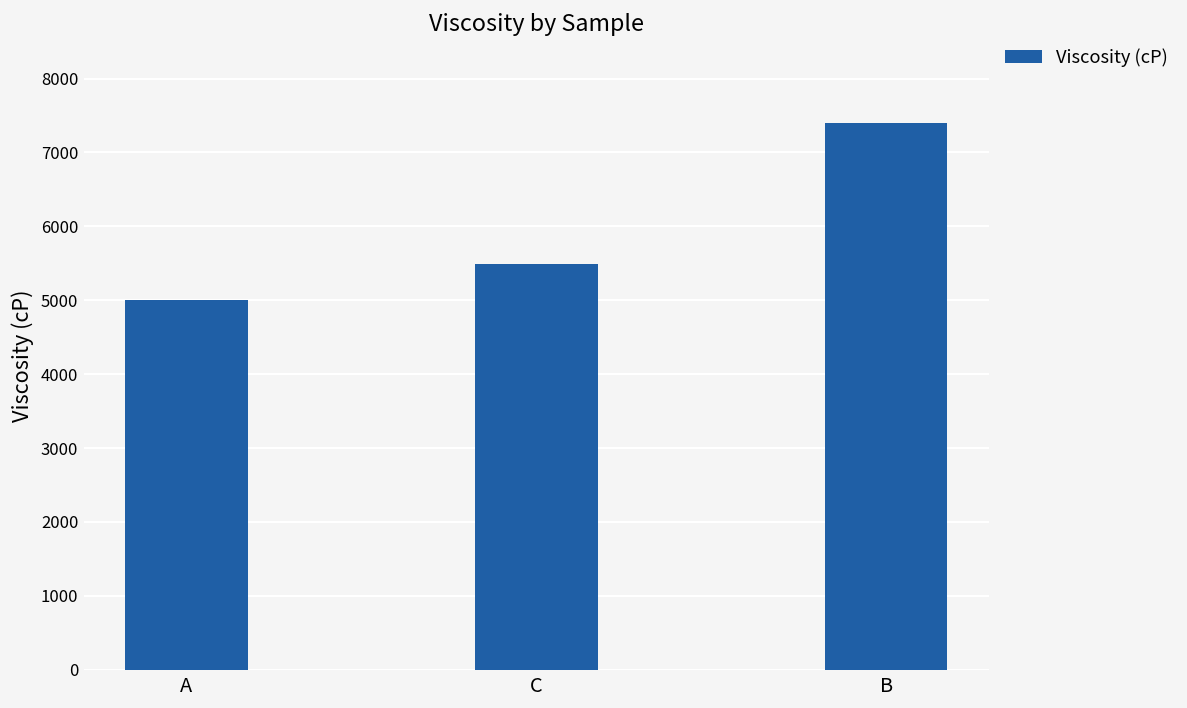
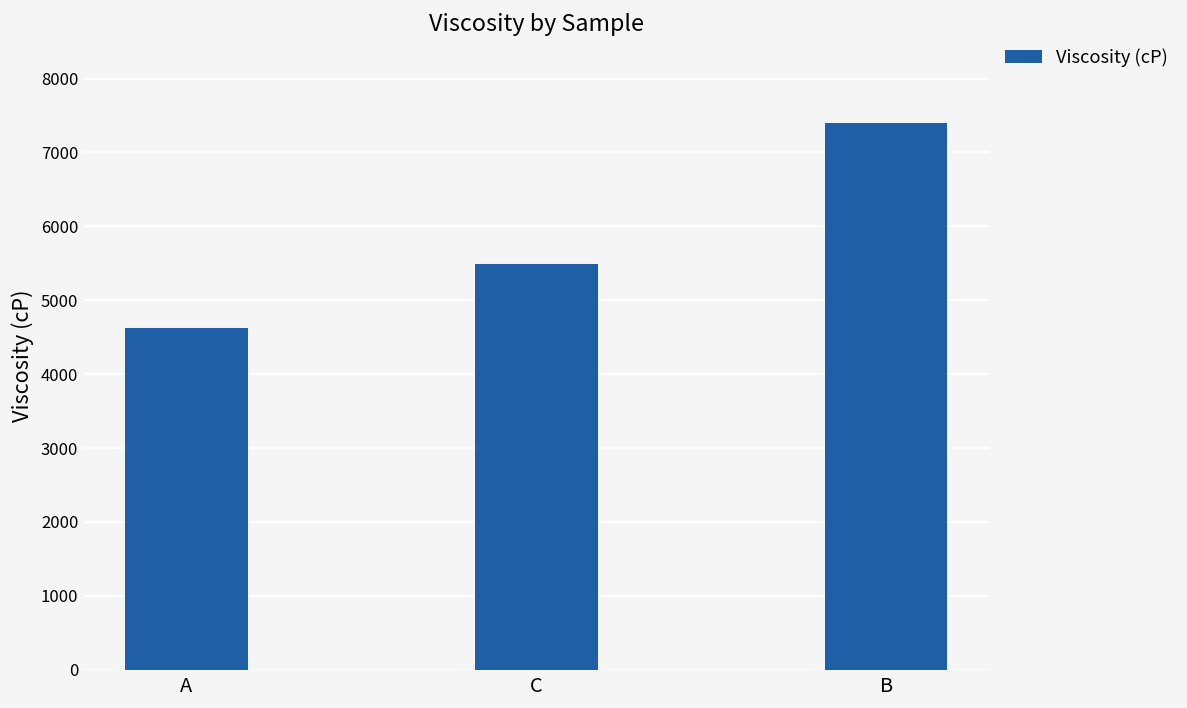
  {
-   "A": 5000,
+   "A": 4600,
    "C": 5500,
    "B": 7400
  }
